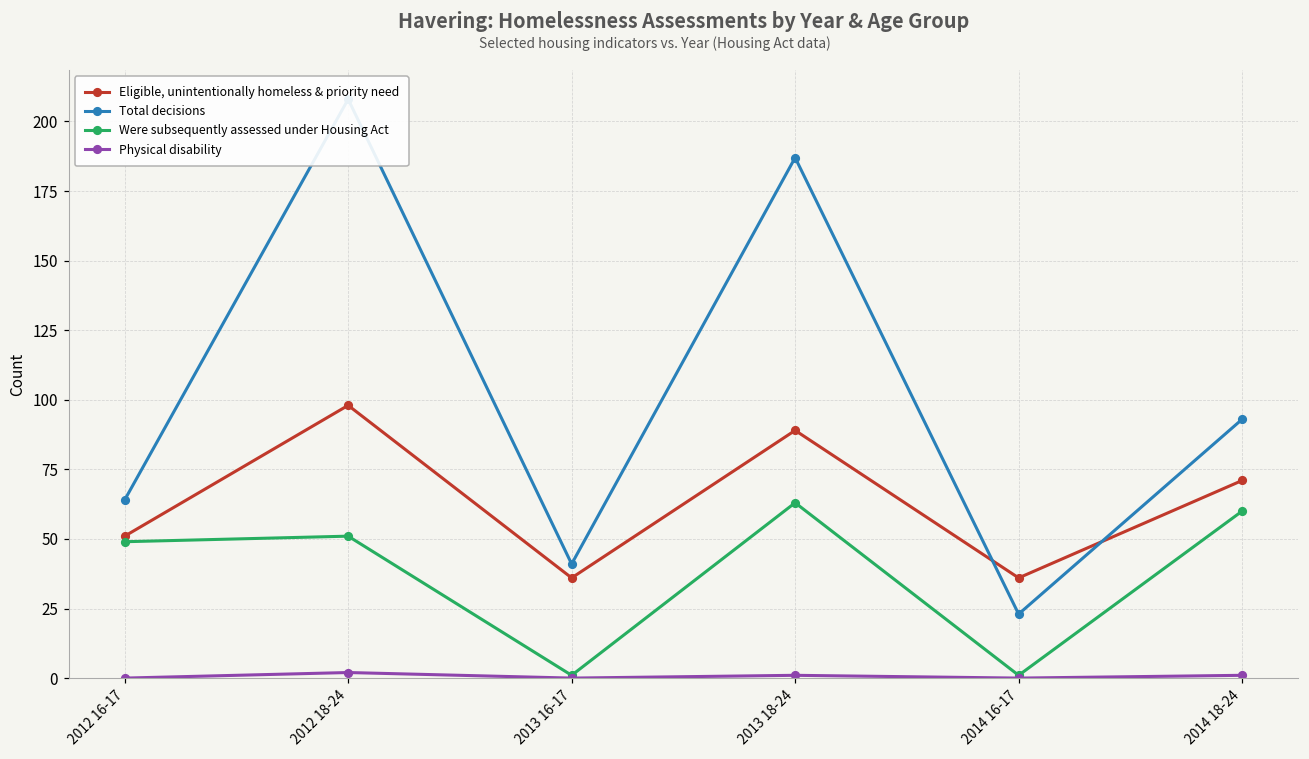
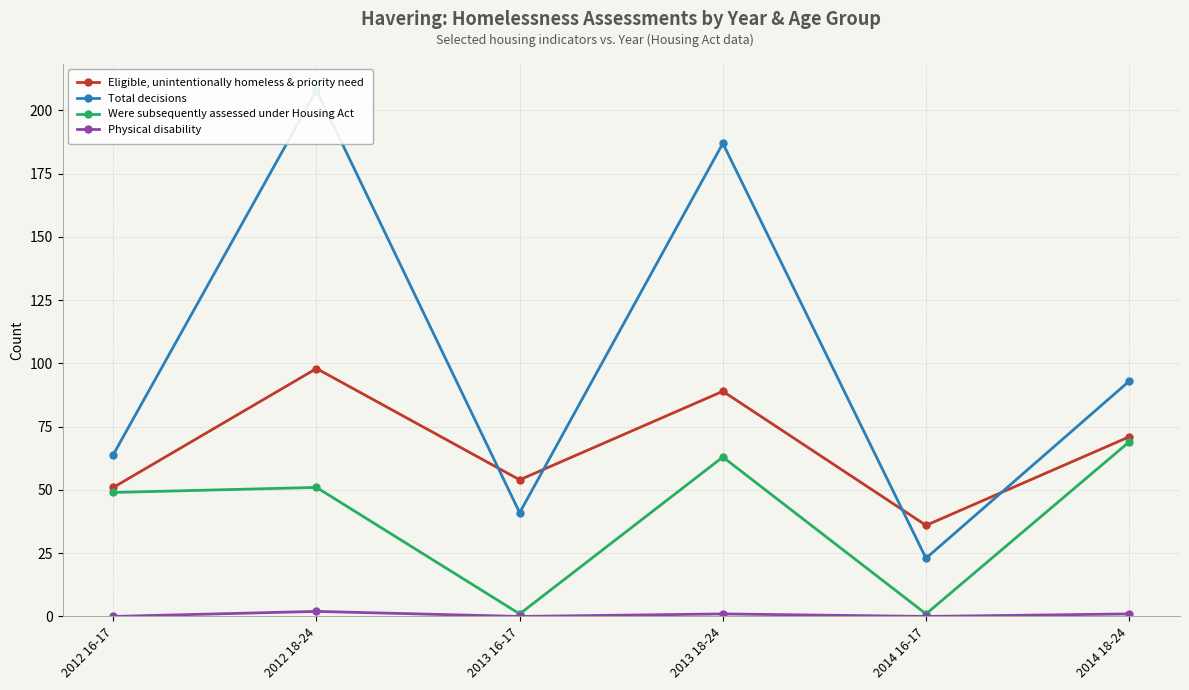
  {
    "Eligible, unintentionally homeless & priority need": {
      "2012 16-17": 51,
      "2012 18-24": 98,
-     "2013 16-17": 36,
+     "2013 16-17": 54,
      "2013 18-24": 89,
      "2014 16-17": 36,
      "2014 18-24": 71
    },
    "Total decisions": {
      "2012 16-17": 64,
      "2013 16-17": 41,
      "2013 18-24": 187,
      "2014 16-17": 23,
      "2014 18-24": 93
    },
    "Were subsequently assessed under Housing Act": {
      "2012 16-17": 49,
      "2012 18-24": 51,
      "2013 18-24": 63,
-     "2014 18-24": 60
+     "2014 18-24": 69
    },
    "Physical disability": {
      "2012 16-17": 0,
      "2012 18-24": 2,
      "2013 18-24": 1,
      "2014 18-24": 1
    }
  }
